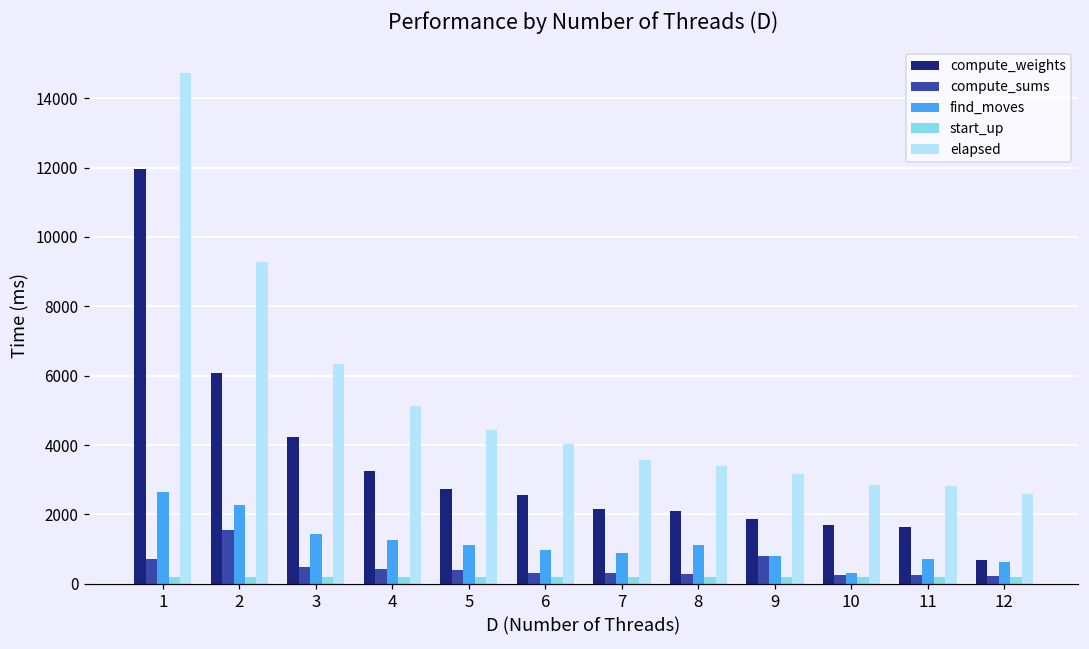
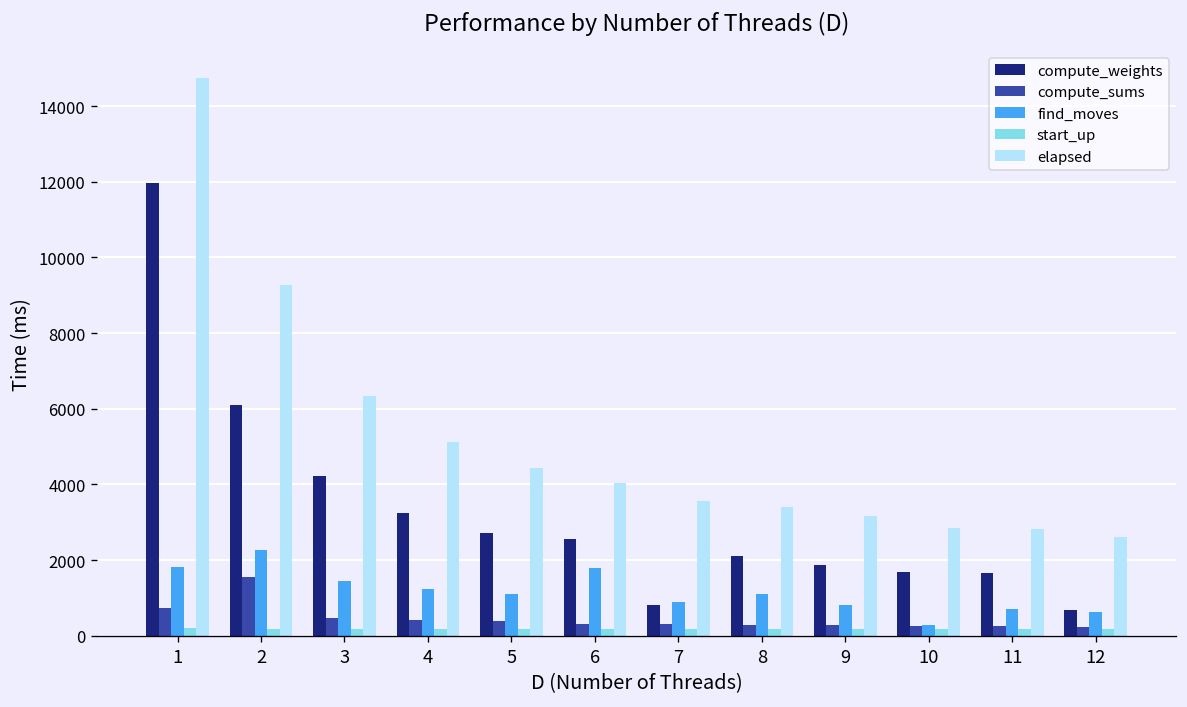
  {
    "compute_weights": {
      "1": 12000,
      "2": 6100,
      "3": 4200,
      "4": 3300,
      "5": 2700,
      "6": 2600,
-     "7": 2200,
+     "7": 800,
      "8": 2100,
      "9": 1900,
      "10": 1700,
      "11": 1600,
      "12": 700
    },
    "compute_sums": {
      "1": 700,
      "2": 1500,
      "3": 500,
      "4": 400,
      "5": 400,
      "6": 300,
      "7": 300,
      "8": 300,
-     "9": 800,
+     "9": 300,
      "10": 200,
      "11": 300,
      "12": 200
    },
    "find_moves": {
-     "1": 2600,
+     "1": 1800,
      "2": 2300,
      "3": 1400,
      "4": 1300,
      "5": 1100,
-     "6": 1000,
+     "6": 1800,
      "7": 900,
      "8": 1100,
      "9": 800,
      "10": 300,
      "11": 700,
      "12": 600
    }
  }
